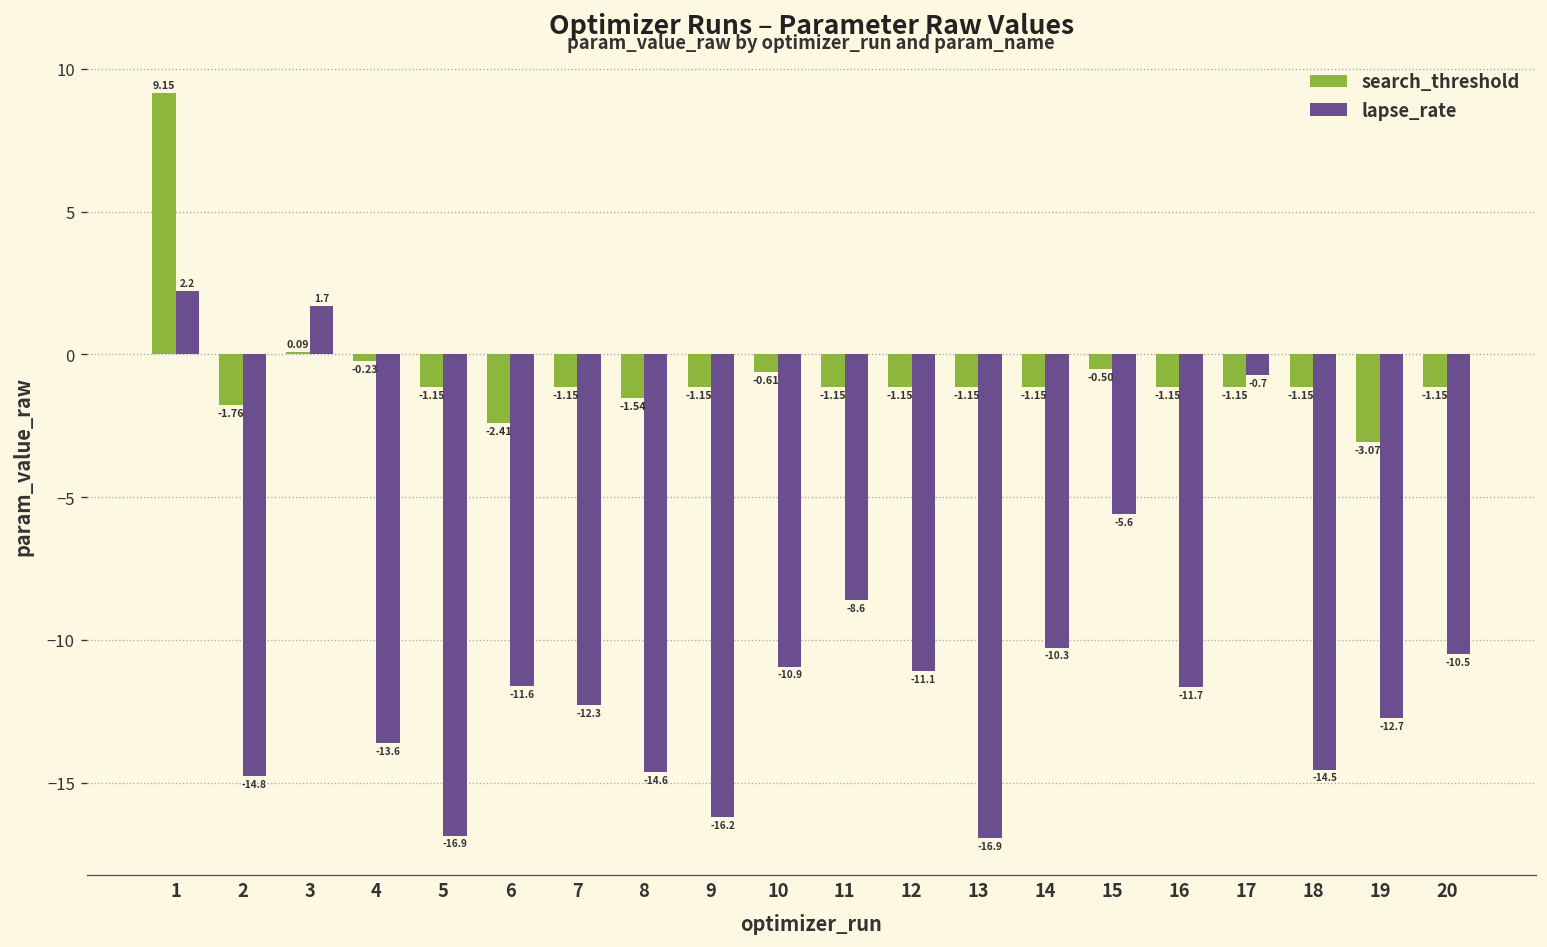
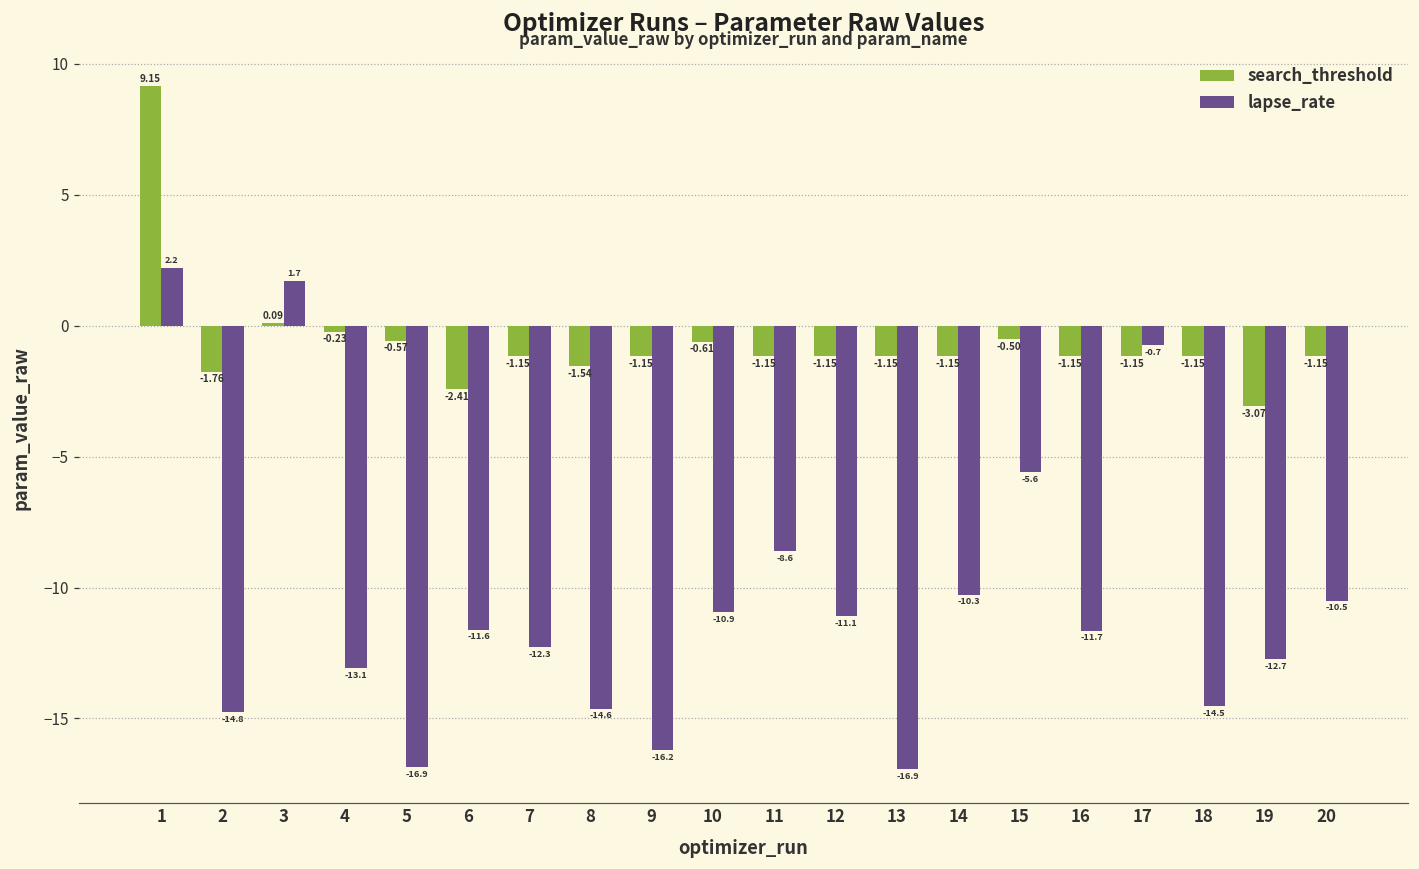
  {
    "search_threshold": {
      "1": 9.15,
      "2": -1.76,
      "3": 0.09,
      "4": -0.23,
-     "5": -1.15,
+     "5": -0.57,
      "6": -2.41,
      "7": -1.15,
      "8": -1.54,
      "9": -1.15,
      "10": -0.61,
      "11": -1.15,
      "12": -1.15,
      "13": -1.15,
      "14": -1.15,
      "15": -0.50,
      "16": -1.15,
      "17": -1.15,
      "18": -1.15,
      "19": -3.07,
      "20": -1.15
    },
    "lapse_rate": {
      "1": 2.2,
      "2": -14.8,
      "3": 1.7,
-     "4": -13.6,
+     "4": -13.1,
      "5": -16.9,
      "6": -11.6,
      "7": -12.3,
      "8": -14.6,
      "9": -16.2,
      "10": -10.9,
      "11": -8.6,
      "12": -11.1,
      "13": -16.9,
      "14": -10.3,
      "15": -5.6,
      "16": -11.7,
      "17": -0.7,
      "18": -14.5,
      "19": -12.7,
      "20": -10.5
    }
  }
